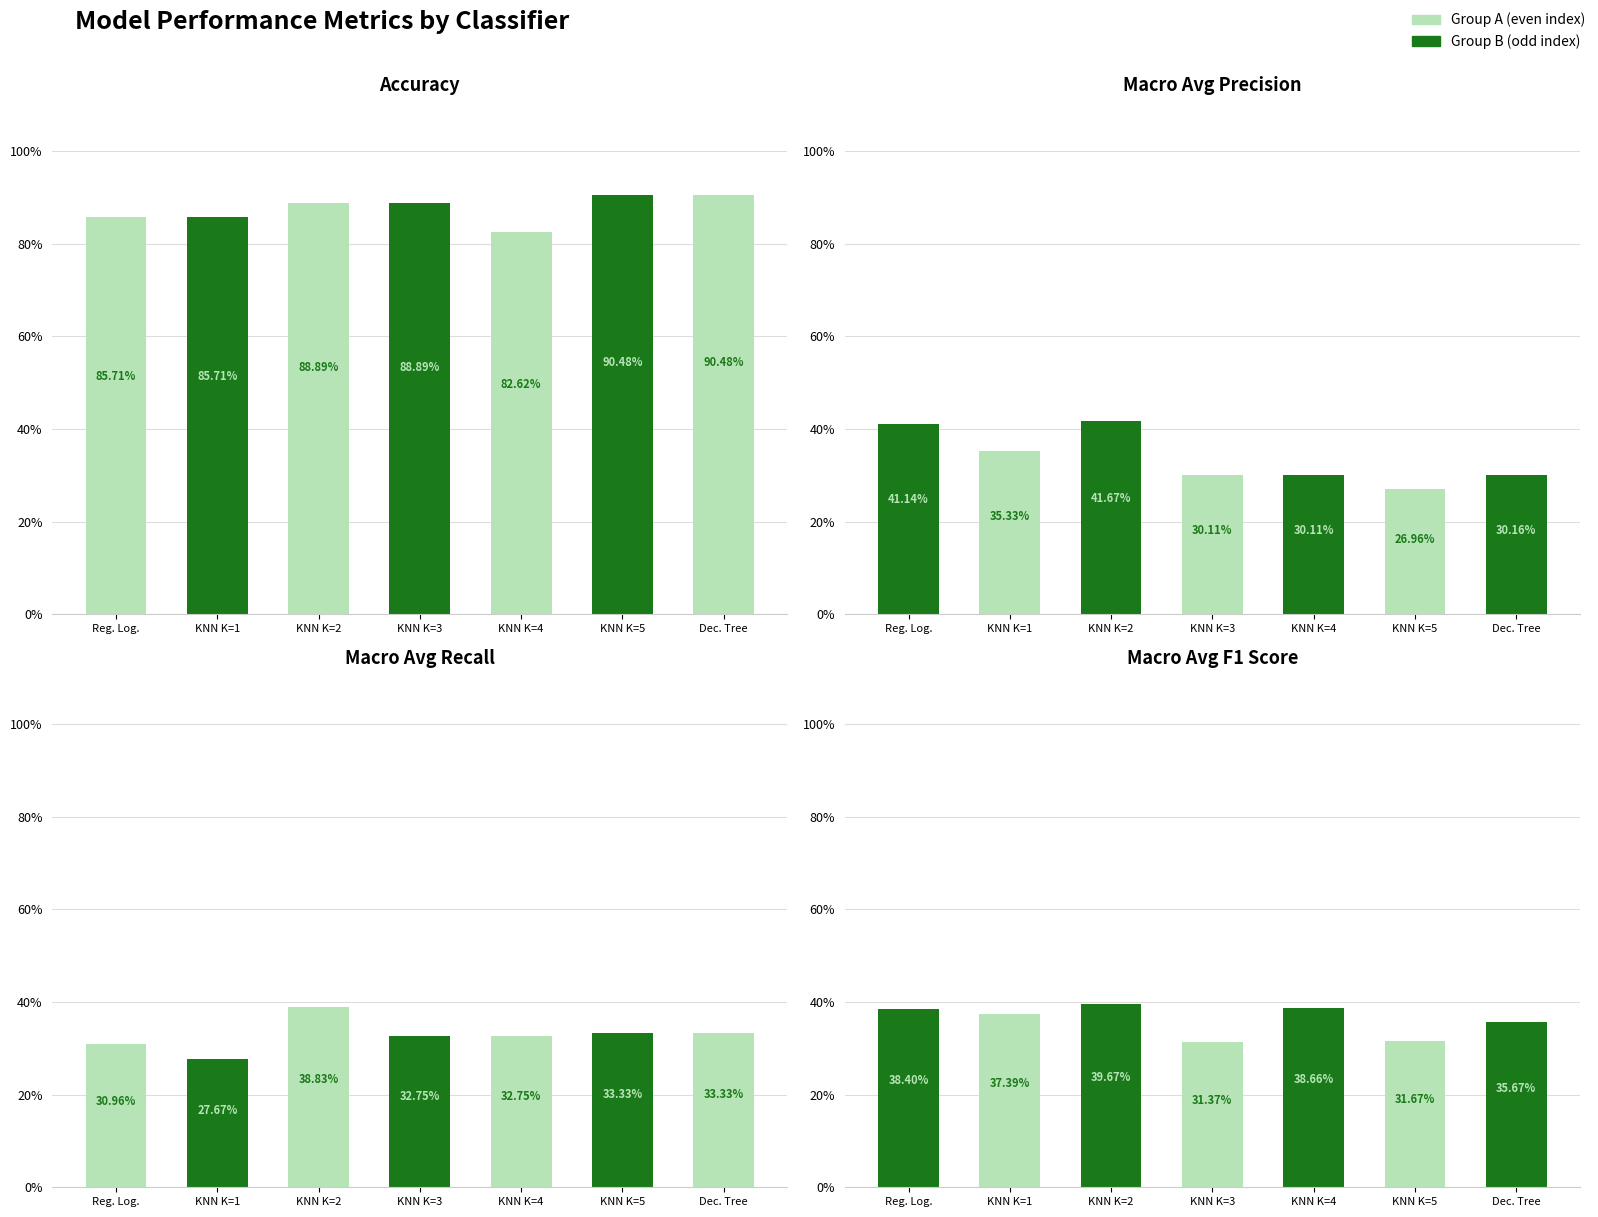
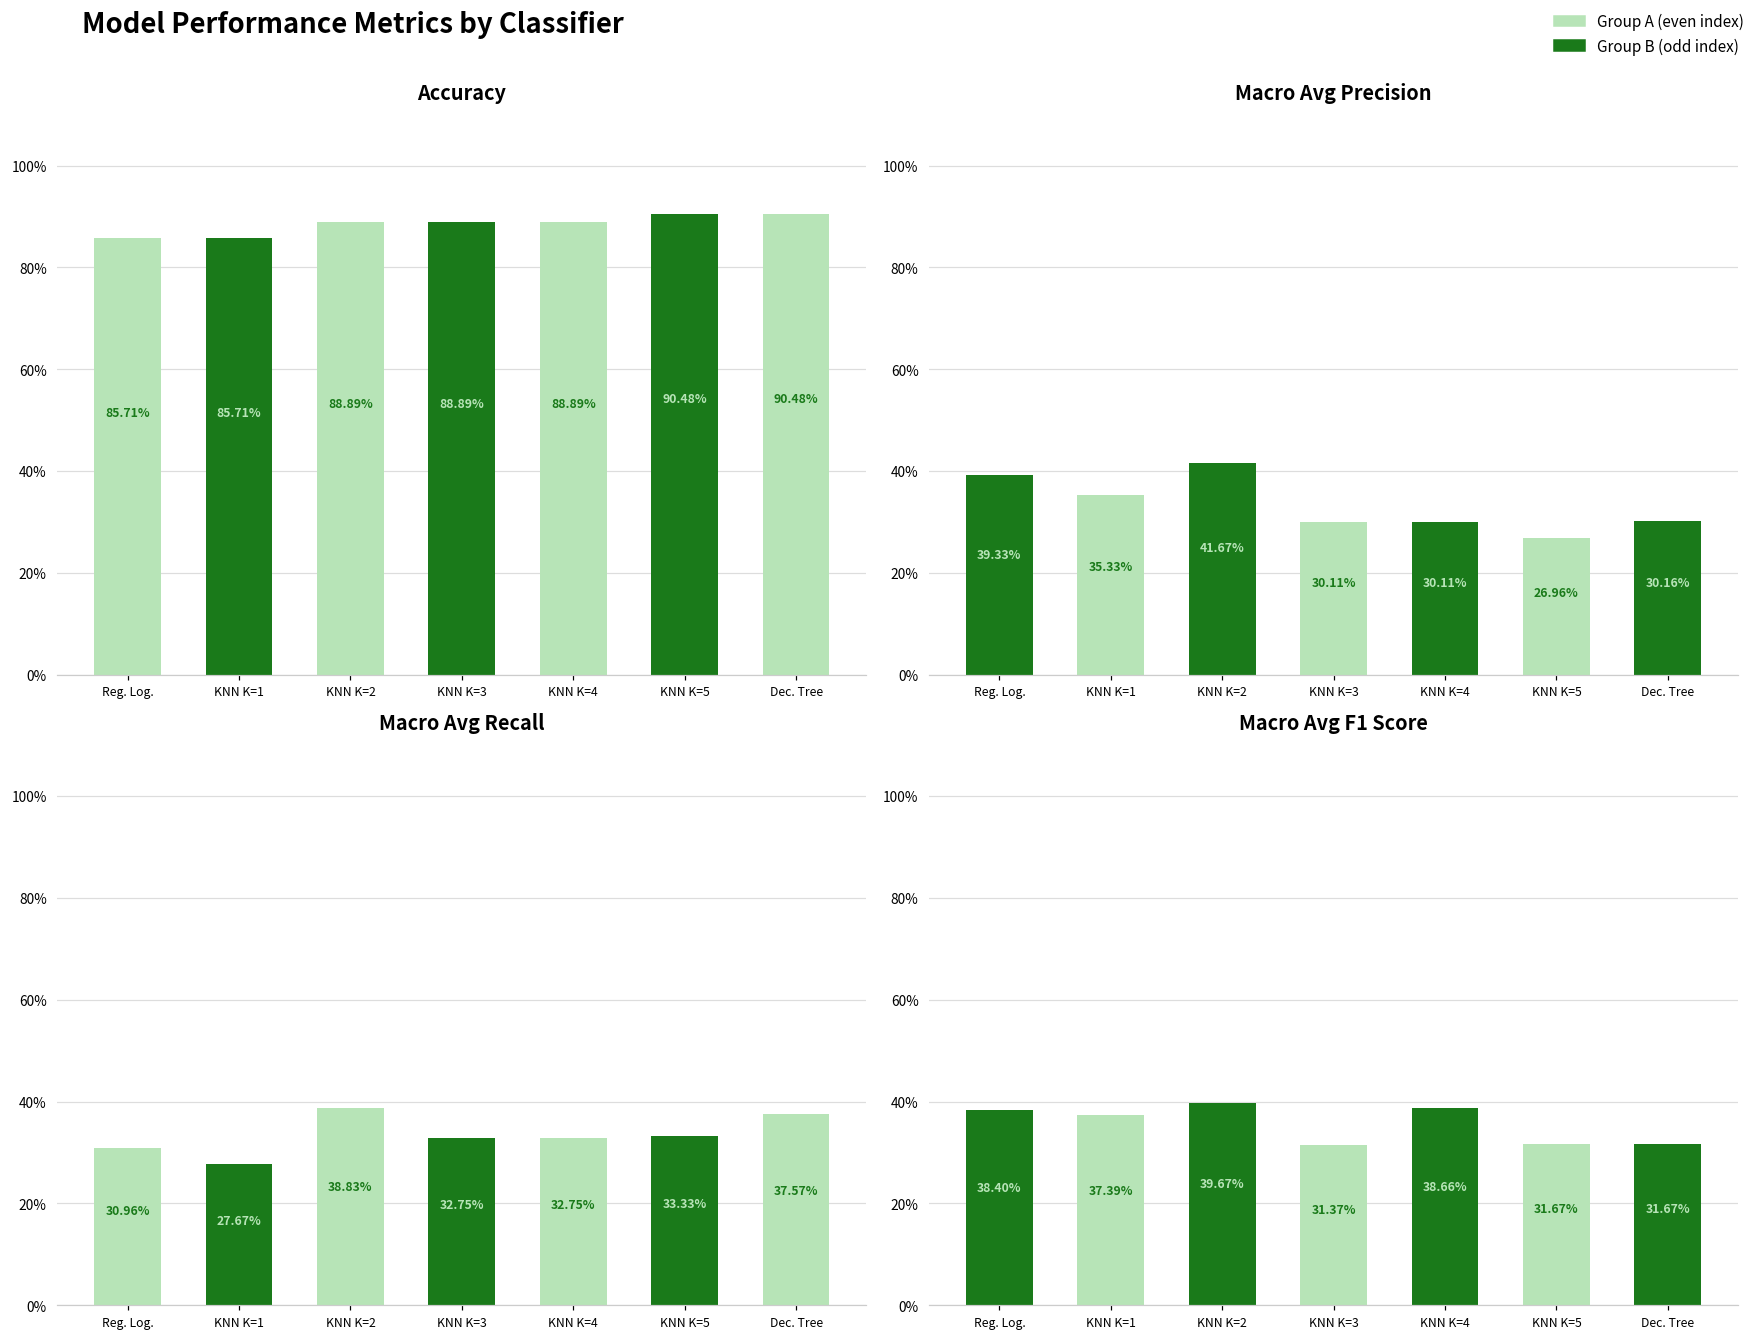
  {
    "Accuracy": {
      "Reg. Log.": "85.71%",
      "KNN K=1": "85.71%",
      "KNN K=2": "88.89%",
      "KNN K=3": "88.89%",
-     "KNN K=4": "82.62%",
+     "KNN K=4": "88.89%",
      "KNN K=5": "90.48%",
      "Dec. Tree": "90.48%"
    },
    "Macro Avg Precision": {
-     "Reg. Log.": "41.14%",
+     "Reg. Log.": "39.33%",
      "KNN K=1": "35.33%",
      "KNN K=2": "41.67%",
      "KNN K=3": "30.11%",
      "KNN K=4": "30.11%",
      "KNN K=5": "26.96%",
      "Dec. Tree": "30.16%"
    },
    "Macro Avg Recall": {
      "Reg. Log.": "30.96%",
      "KNN K=1": "27.67%",
      "KNN K=2": "38.83%",
      "KNN K=3": "32.75%",
      "KNN K=4": "32.75%",
      "KNN K=5": "33.33%",
-     "Dec. Tree": "33.33%"
+     "Dec. Tree": "37.57%"
    },
    "Macro Avg F1 Score": {
      "Reg. Log.": "38.40%",
      "KNN K=1": "37.39%",
      "KNN K=2": "39.67%",
      "KNN K=3": "31.37%",
      "KNN K=4": "38.66%",
      "KNN K=5": "31.67%",
-     "Dec. Tree": "35.67%"
+     "Dec. Tree": "31.67%"
    }
  }
